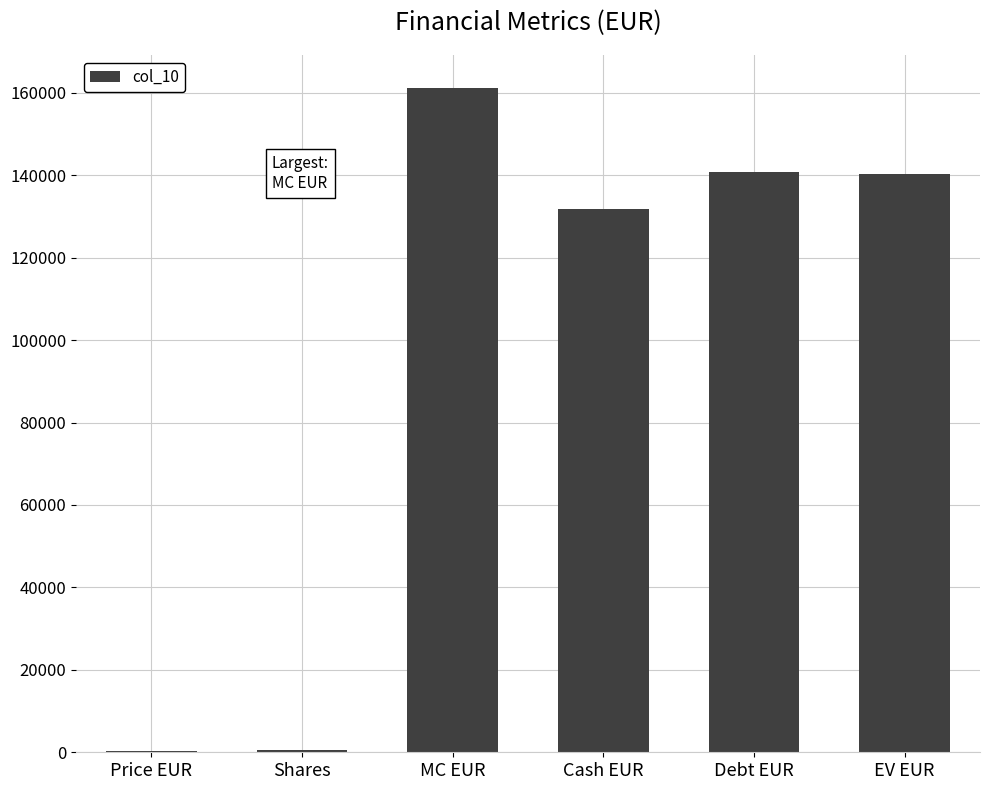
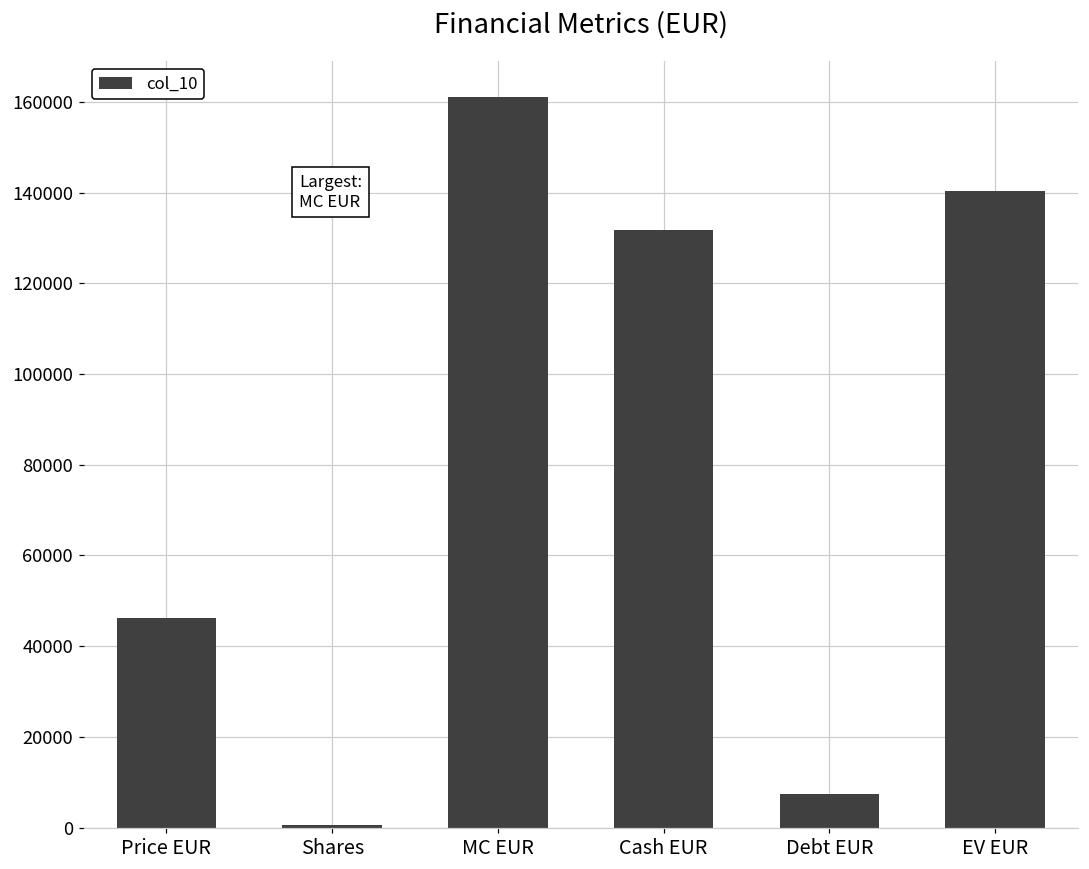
  {
-   "Price EUR": 0,
+   "Price EUR": 46000,
    "MC EUR": 161000,
    "Cash EUR": 132000,
-   "Debt EUR": 141000,
+   "Debt EUR": 7000,
    "EV EUR": 140000
  }
